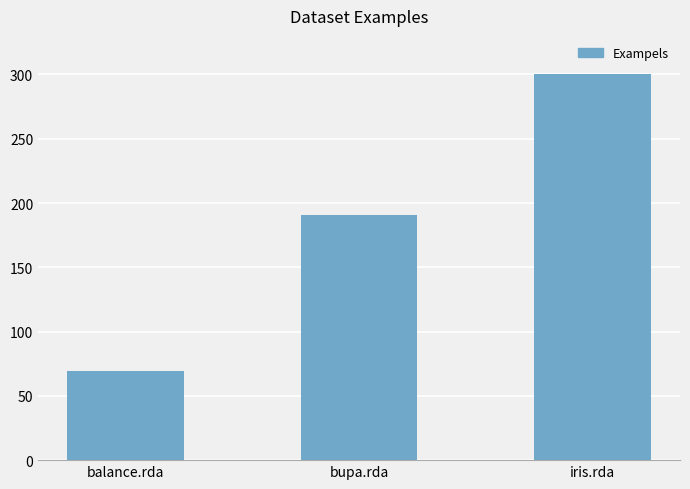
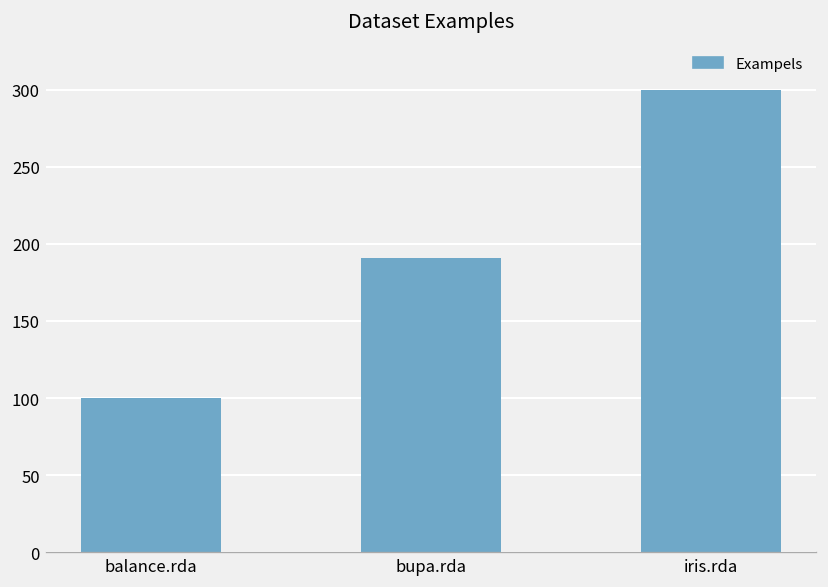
  {
-   "balance.rda": 69,
+   "balance.rda": 100,
    "bupa.rda": 191,
    "iris.rda": 300
  }
